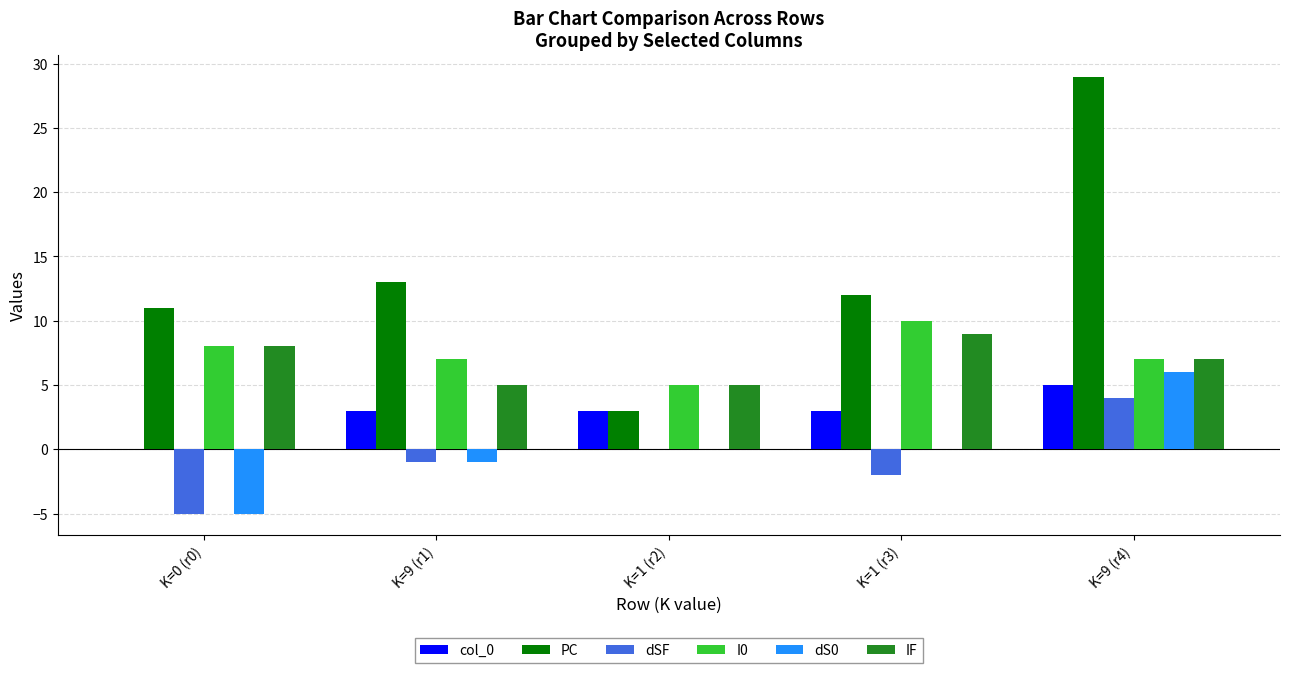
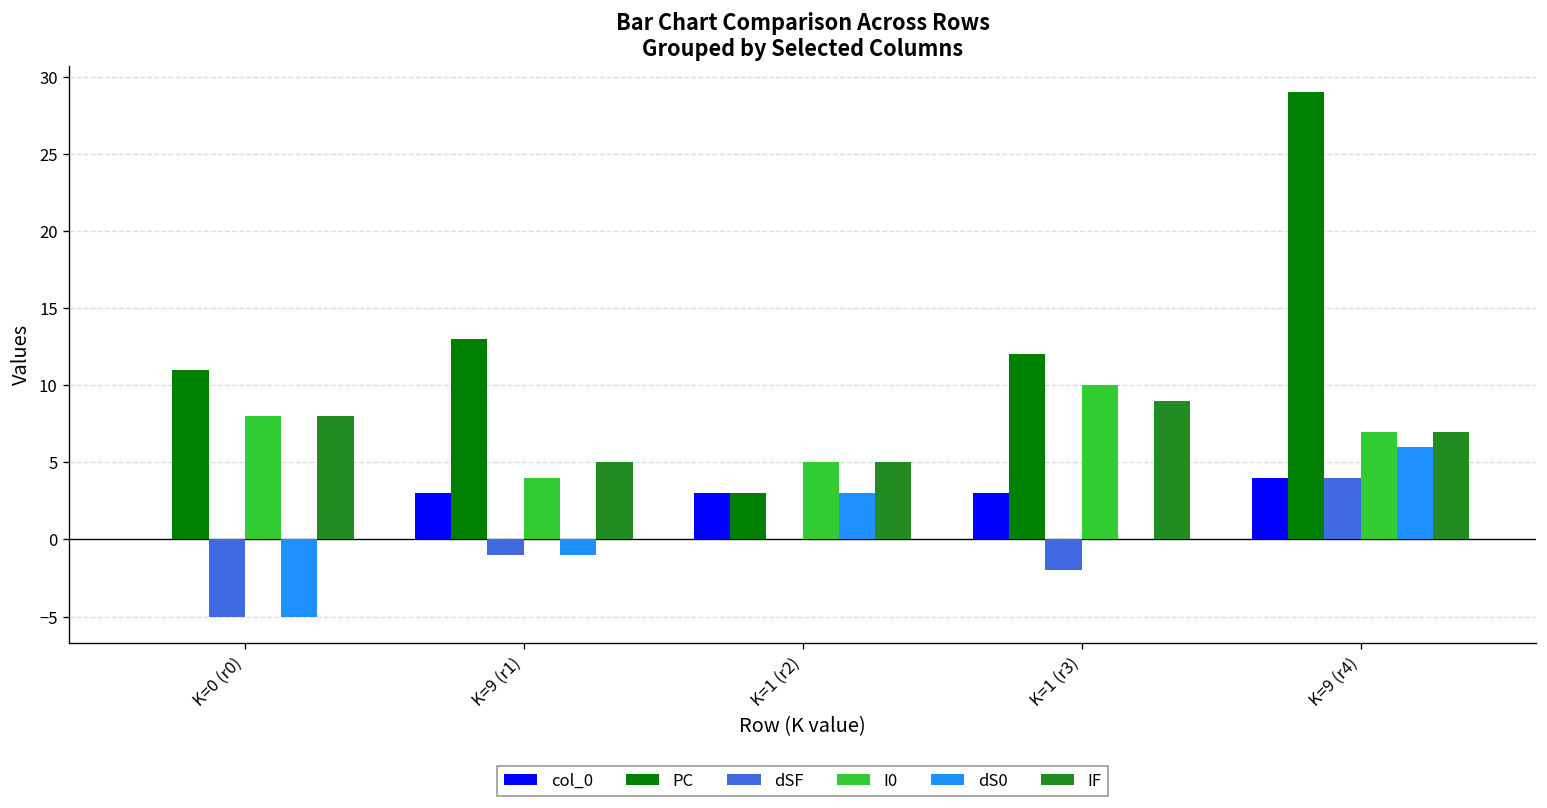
  {
    "col_0": {
      "K=0 (r0)": 0,
      "K=9 (r1)": 3,
      "K=1 (r2)": 3,
      "K=1 (r3)": 3,
-     "K=9 (r4)": 5
+     "K=9 (r4)": 4
    },
    "dSF": {
      "K=0 (r0)": -5,
      "K=9 (r1)": -1,
      "K=1 (r2)": 0,
      "K=1 (r3)": -2,
      "K=9 (r4)": 4
    },
    "I0": {
      "K=0 (r0)": 8,
-     "K=9 (r1)": 7,
+     "K=9 (r1)": 4,
      "K=1 (r2)": 5,
      "K=1 (r3)": 10,
      "K=9 (r4)": 7
    },
    "dS0": {
      "K=0 (r0)": -5,
      "K=9 (r1)": -1,
-     "K=1 (r2)": 0,
+     "K=1 (r2)": 3,
      "K=1 (r3)": 0,
      "K=9 (r4)": 6
    }
  }
